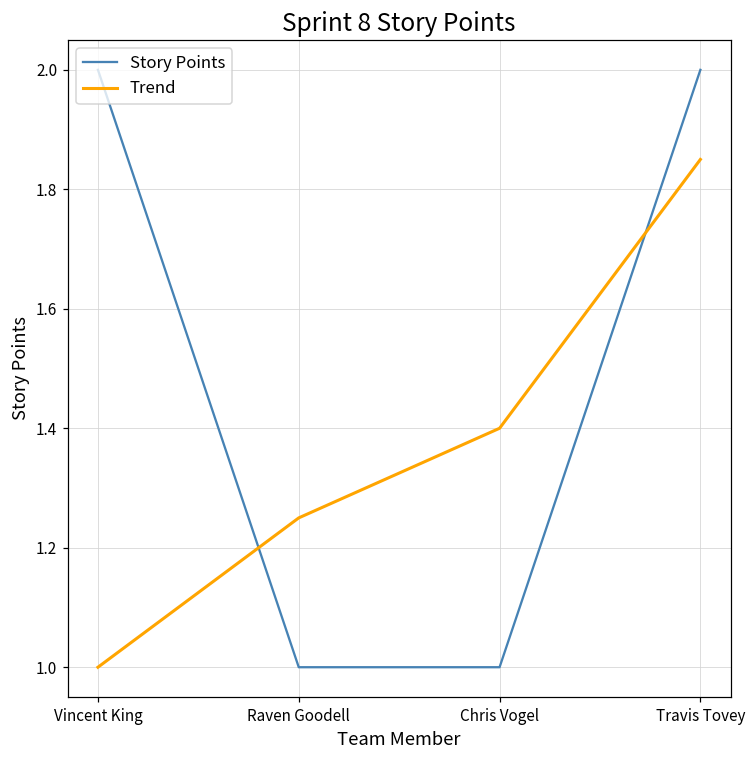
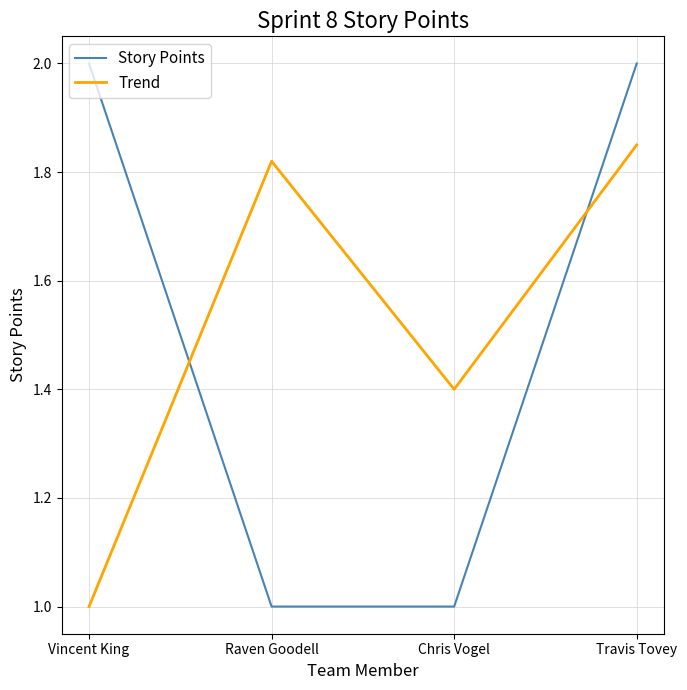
  {
    "Story Points": {
      "Raven Goodell": 1.00,
      "Chris Vogel": 1.00,
      "Travis Tovey": 2.00
    },
    "Trend": {
      "Vincent King": 1.00,
-     "Raven Goodell": 1.25,
+     "Raven Goodell": 1.82,
      "Chris Vogel": 1.40,
      "Travis Tovey": 1.85
    }
  }
